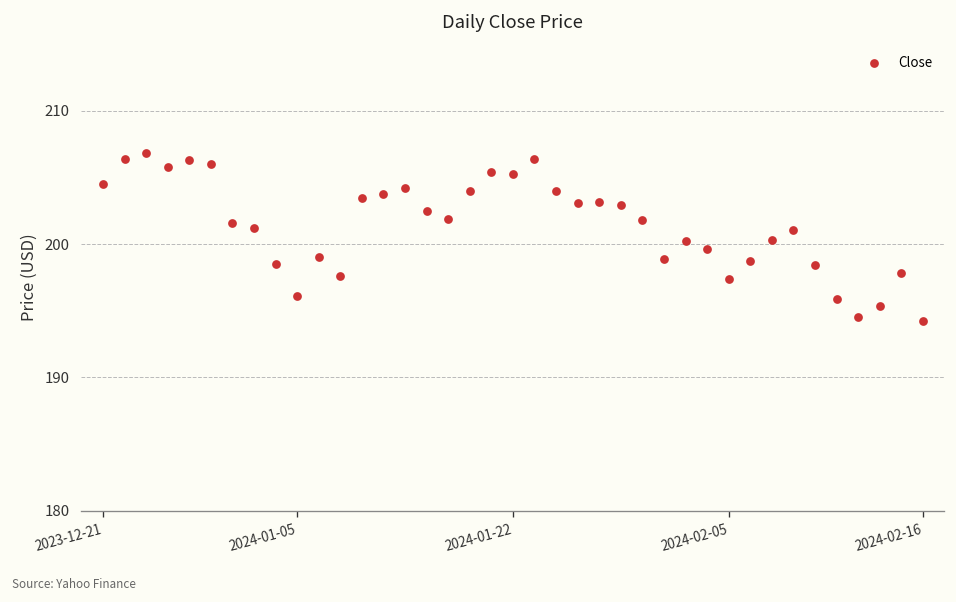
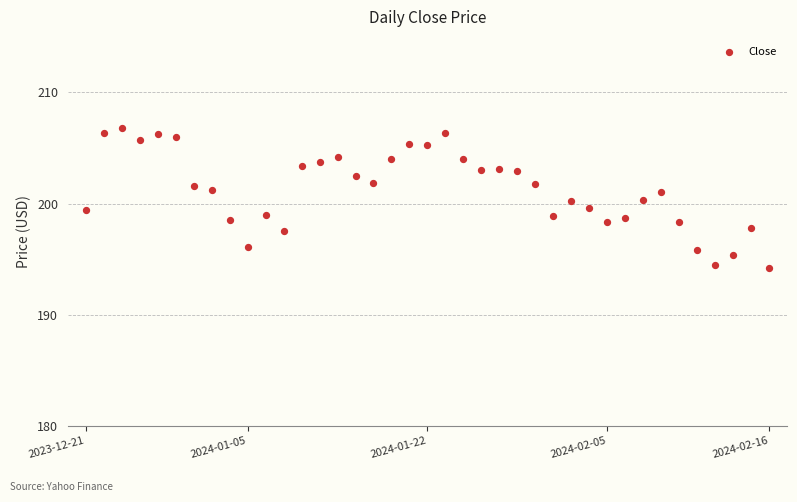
  {
-   "2023-12-21": 204.5,
-   "2024-02-05": 197.4
+   "2023-12-21": 199.4,
+   "2024-02-05": 198.4
  }
